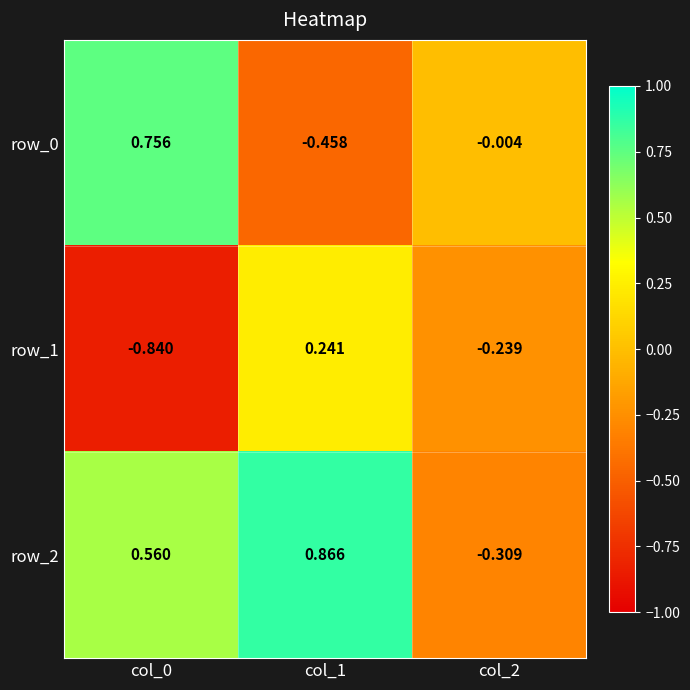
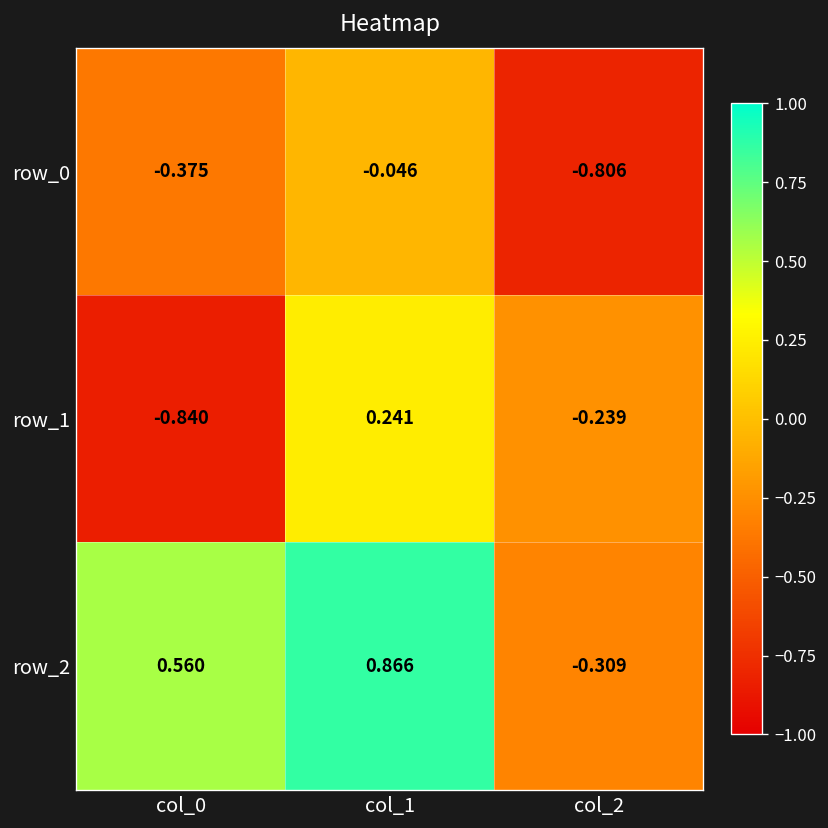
  {
    "row_0": {
-     "col_0": 0.756,
-     "col_1": -0.458,
-     "col_2": -0.004
+     "col_0": -0.375,
+     "col_1": -0.046,
+     "col_2": -0.806
    },
    "row_1": {
      "col_0": -0.840,
      "col_1": 0.241,
      "col_2": -0.239
    },
    "row_2": {
      "col_0": 0.560,
      "col_1": 0.866,
      "col_2": -0.309
    }
  }
